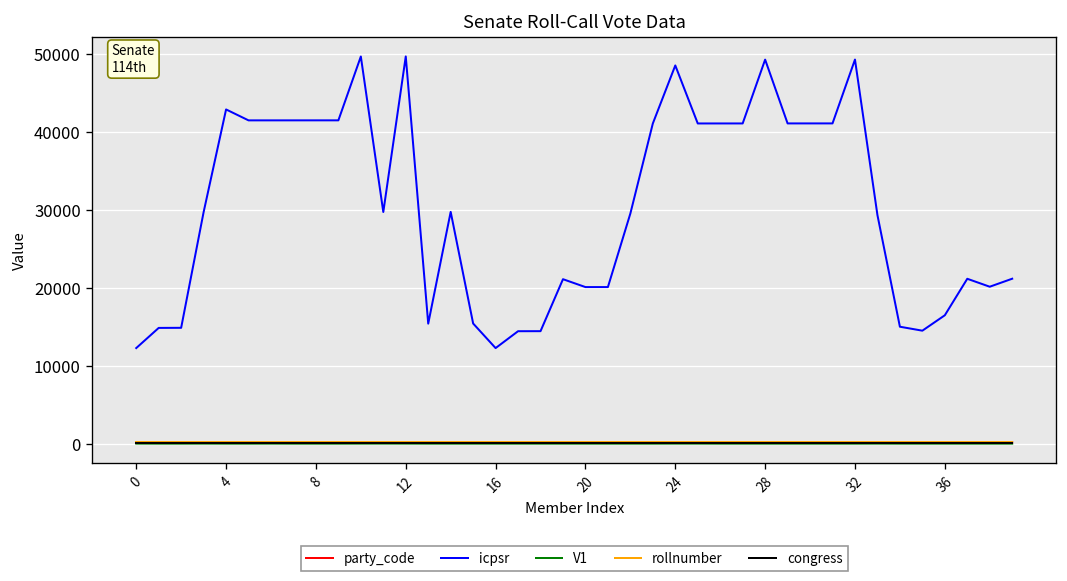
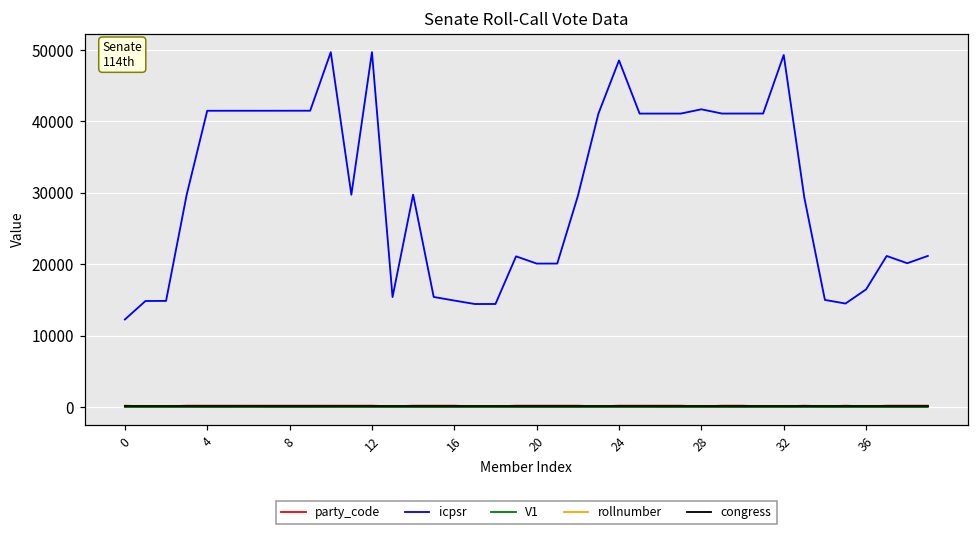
  {
    "icpsr": {
      "0": 12000,
-     "4": 43000,
+     "4": 42000,
      "8": 42000,
      "12": 50000,
-     "16": 12000,
+     "16": 15000,
      "20": 20000,
      "24": 49000,
-     "28": 49000,
+     "28": 42000,
      "32": 49000,
      "36": 16000
    }
  }
